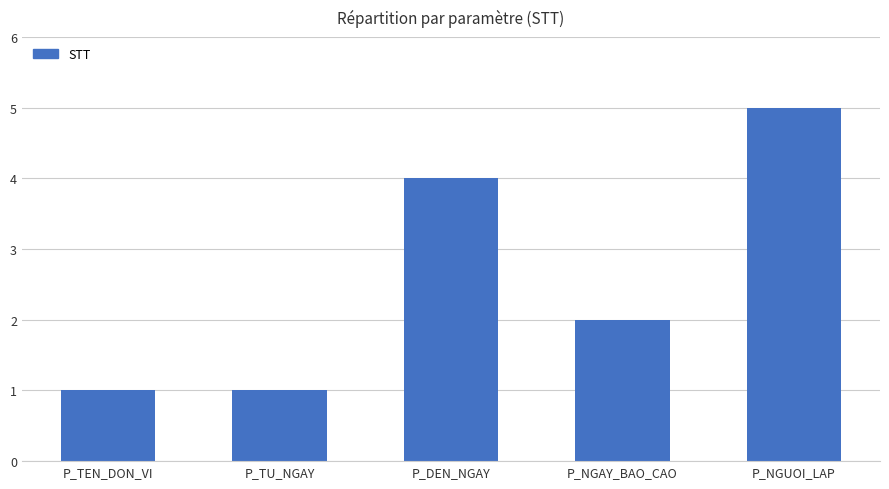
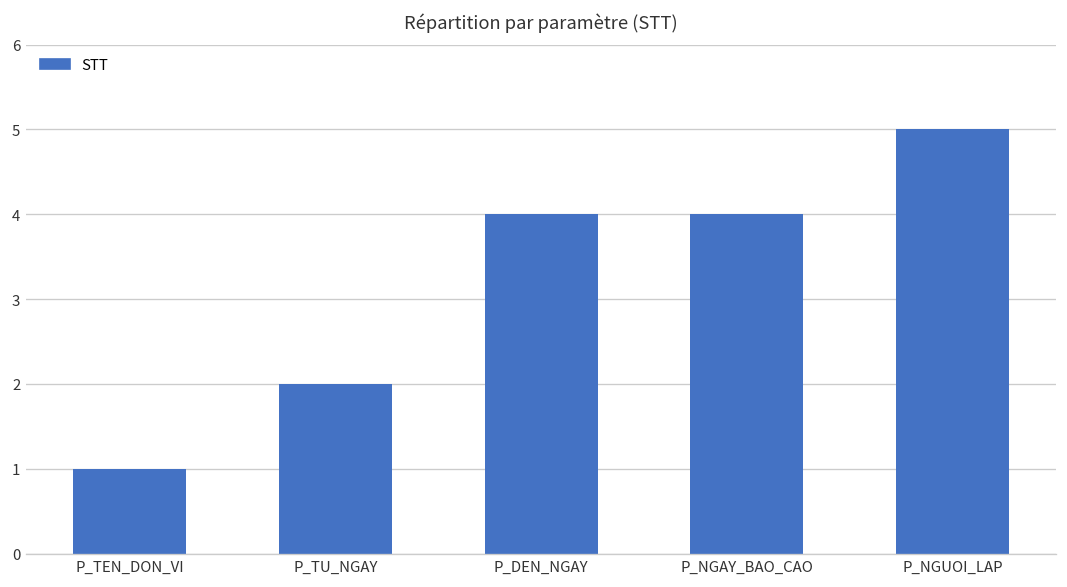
  {
    "P_TEN_DON_VI": 1,
-   "P_TU_NGAY": 1,
+   "P_TU_NGAY": 2,
    "P_DEN_NGAY": 4,
-   "P_NGAY_BAO_CAO": 2,
+   "P_NGAY_BAO_CAO": 4,
    "P_NGUOI_LAP": 5
  }
